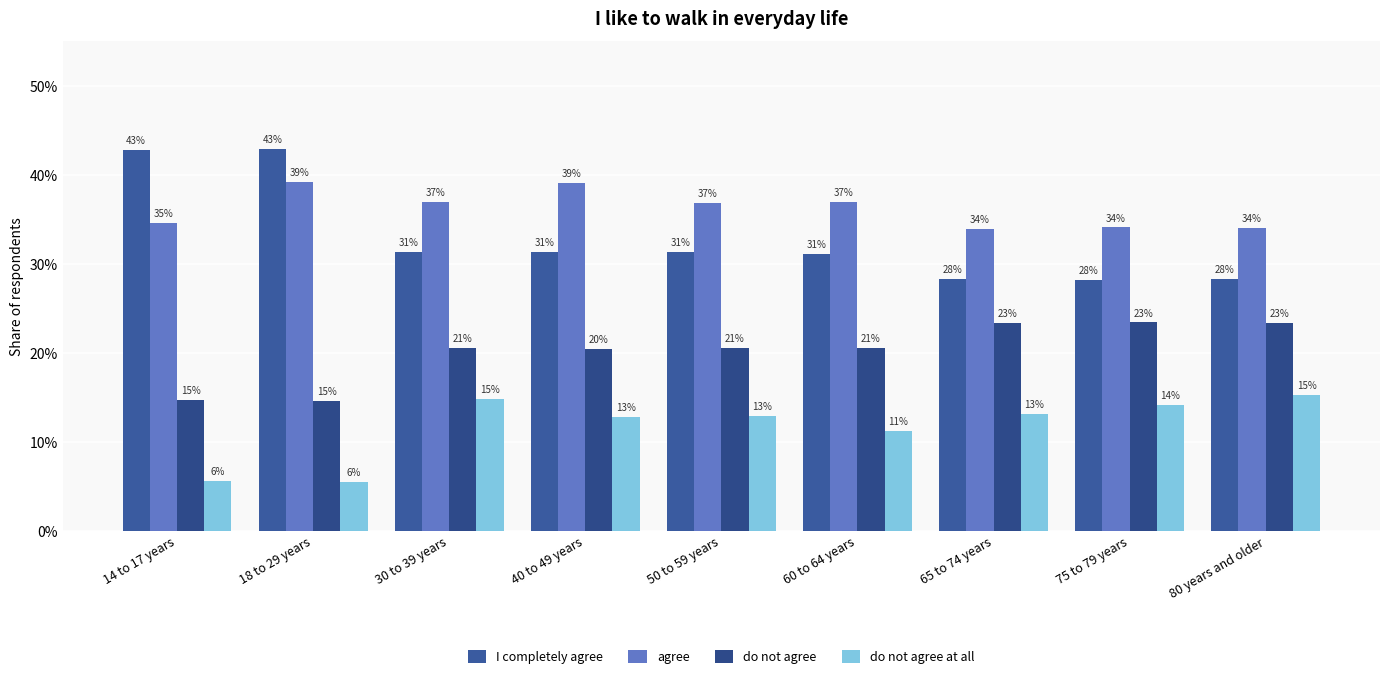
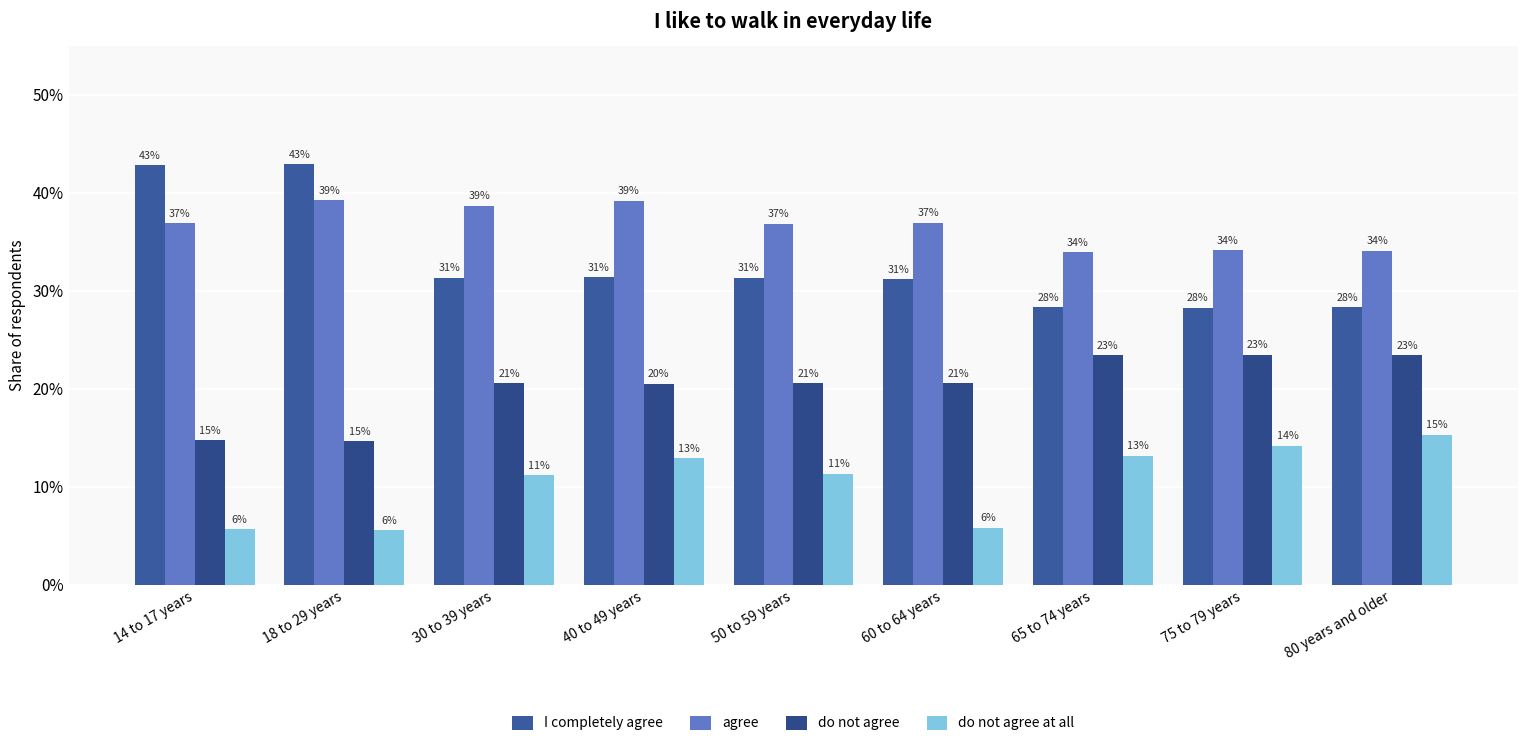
  {
    "agree": {
-     "14 to 17 years": "35%",
+     "14 to 17 years": "37%",
      "18 to 29 years": "39%",
-     "30 to 39 years": "37%",
+     "30 to 39 years": "39%",
      "40 to 49 years": "39%",
      "50 to 59 years": "37%",
      "60 to 64 years": "37%",
      "65 to 74 years": "34%",
      "75 to 79 years": "34%",
      "80 years and older": "34%"
    },
    "do not agree at all": {
      "14 to 17 years": "6%",
      "18 to 29 years": "6%",
-     "30 to 39 years": "15%",
+     "30 to 39 years": "11%",
      "40 to 49 years": "13%",
-     "50 to 59 years": "13%",
-     "60 to 64 years": "11%",
+     "50 to 59 years": "11%",
+     "60 to 64 years": "6%",
      "65 to 74 years": "13%",
      "75 to 79 years": "14%",
      "80 years and older": "15%"
    }
  }
